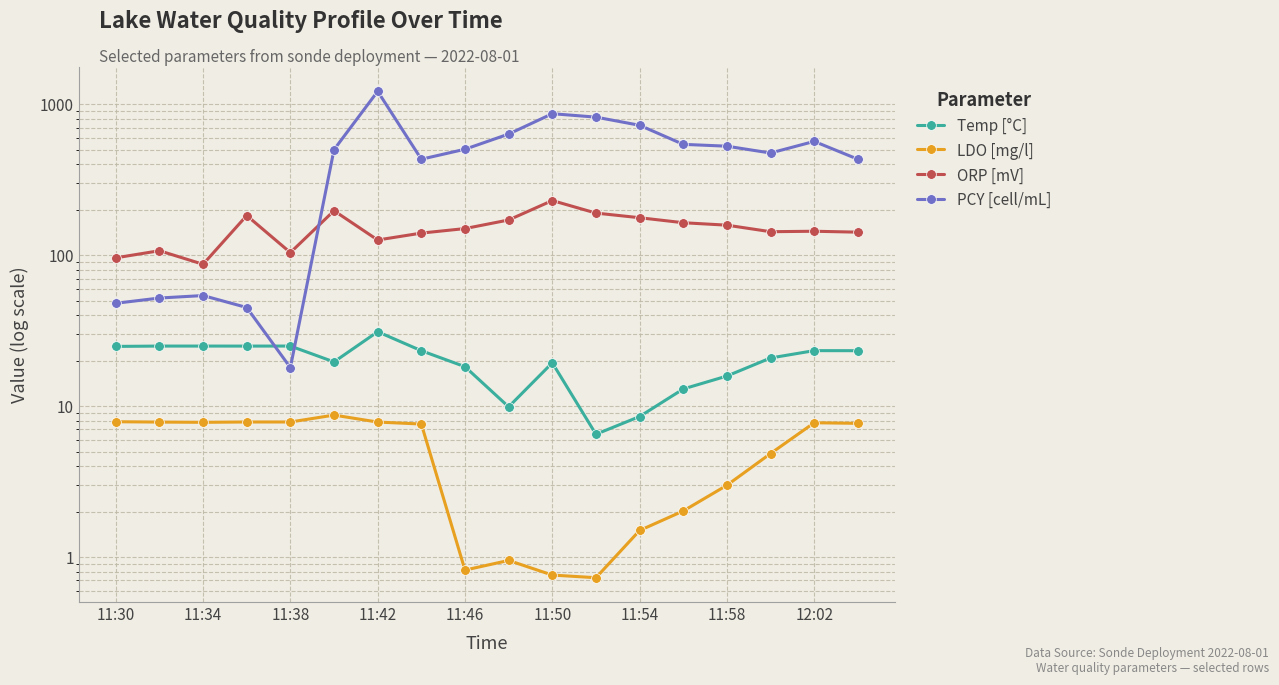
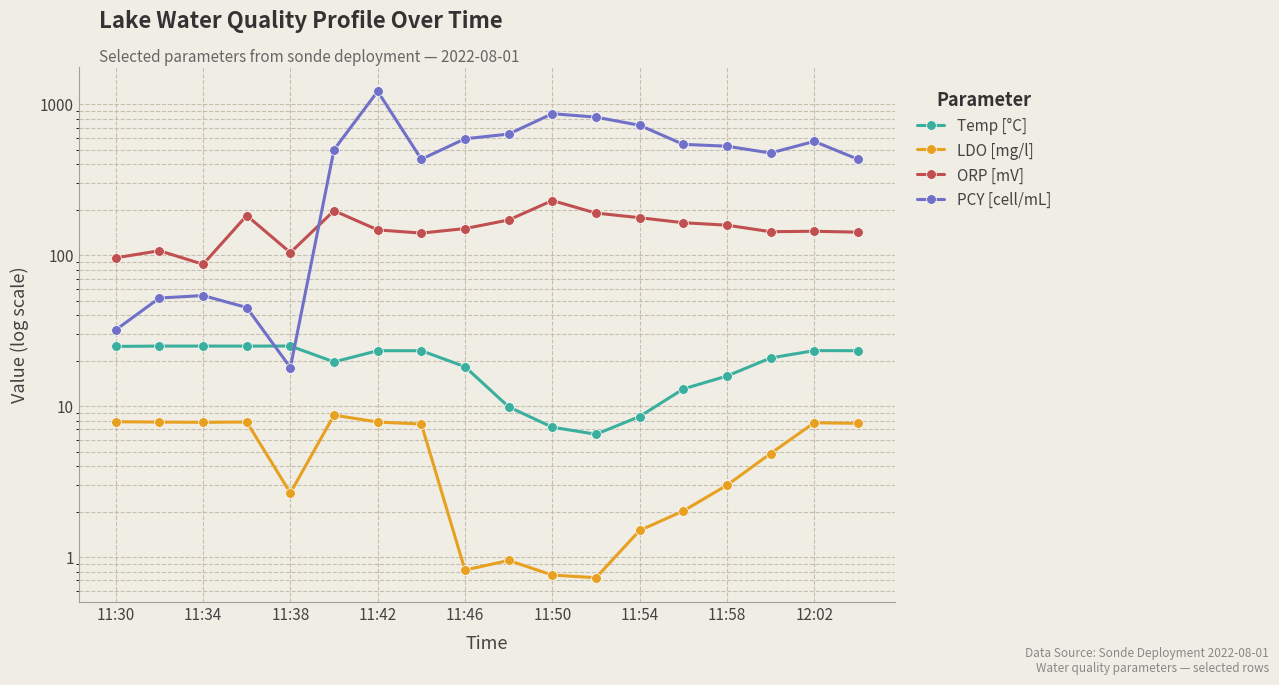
  {
    "Temp [°C]": {
      "11:30": 25,
      "11:34": 25,
      "11:38": 25,
-     "11:42": 31,
+     "11:42": 23,
      "11:46": 18,
-     "11:50": 19,
+     "11:50": 7,
      "11:54": 9,
      "11:58": 16,
      "12:02": 23
    },
    "LDO [mg/l]": {
      "11:30": 8,
      "11:34": 8,
-     "11:38": 8,
+     "11:38": 2.7,
      "11:42": 8,
      "11:46": 0.8,
      "11:50": 0.8,
      "11:54": 1.5,
      "11:58": 3.0,
      "12:02": 8
    },
    "ORP [mV]": {
      "11:30": 100,
      "11:34": 90,
      "11:38": 100,
-     "11:42": 130,
+     "11:42": 150,
      "11:46": 150,
      "11:50": 230,
      "11:54": 180,
      "11:58": 160,
      "12:02": 140
    },
    "PCY [cell/mL]": {
-     "11:30": 48,
+     "11:30": 32,
      "11:34": 54,
      "11:38": 18,
      "11:42": 1200,
-     "11:46": 500,
+     "11:46": 590,
      "11:50": 900,
      "11:54": 700,
      "11:58": 530,
      "12:02": 570
    }
  }
